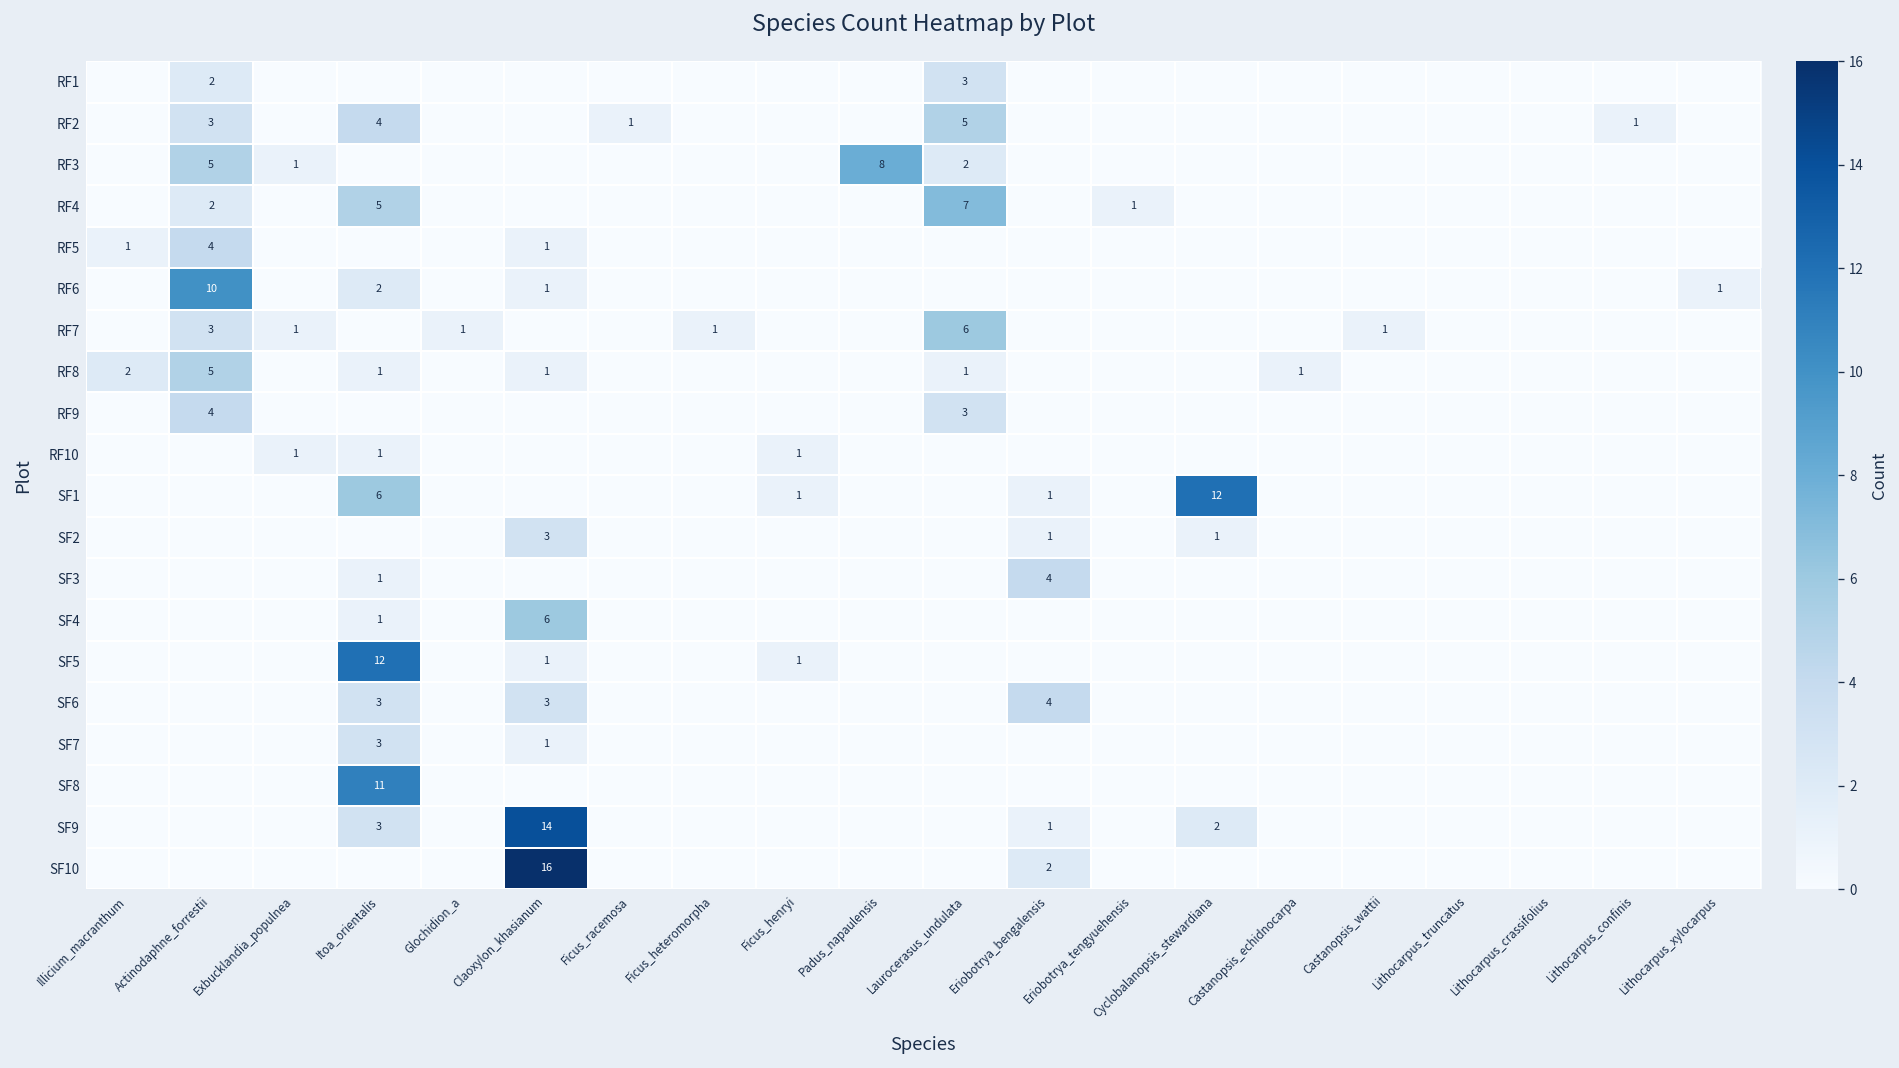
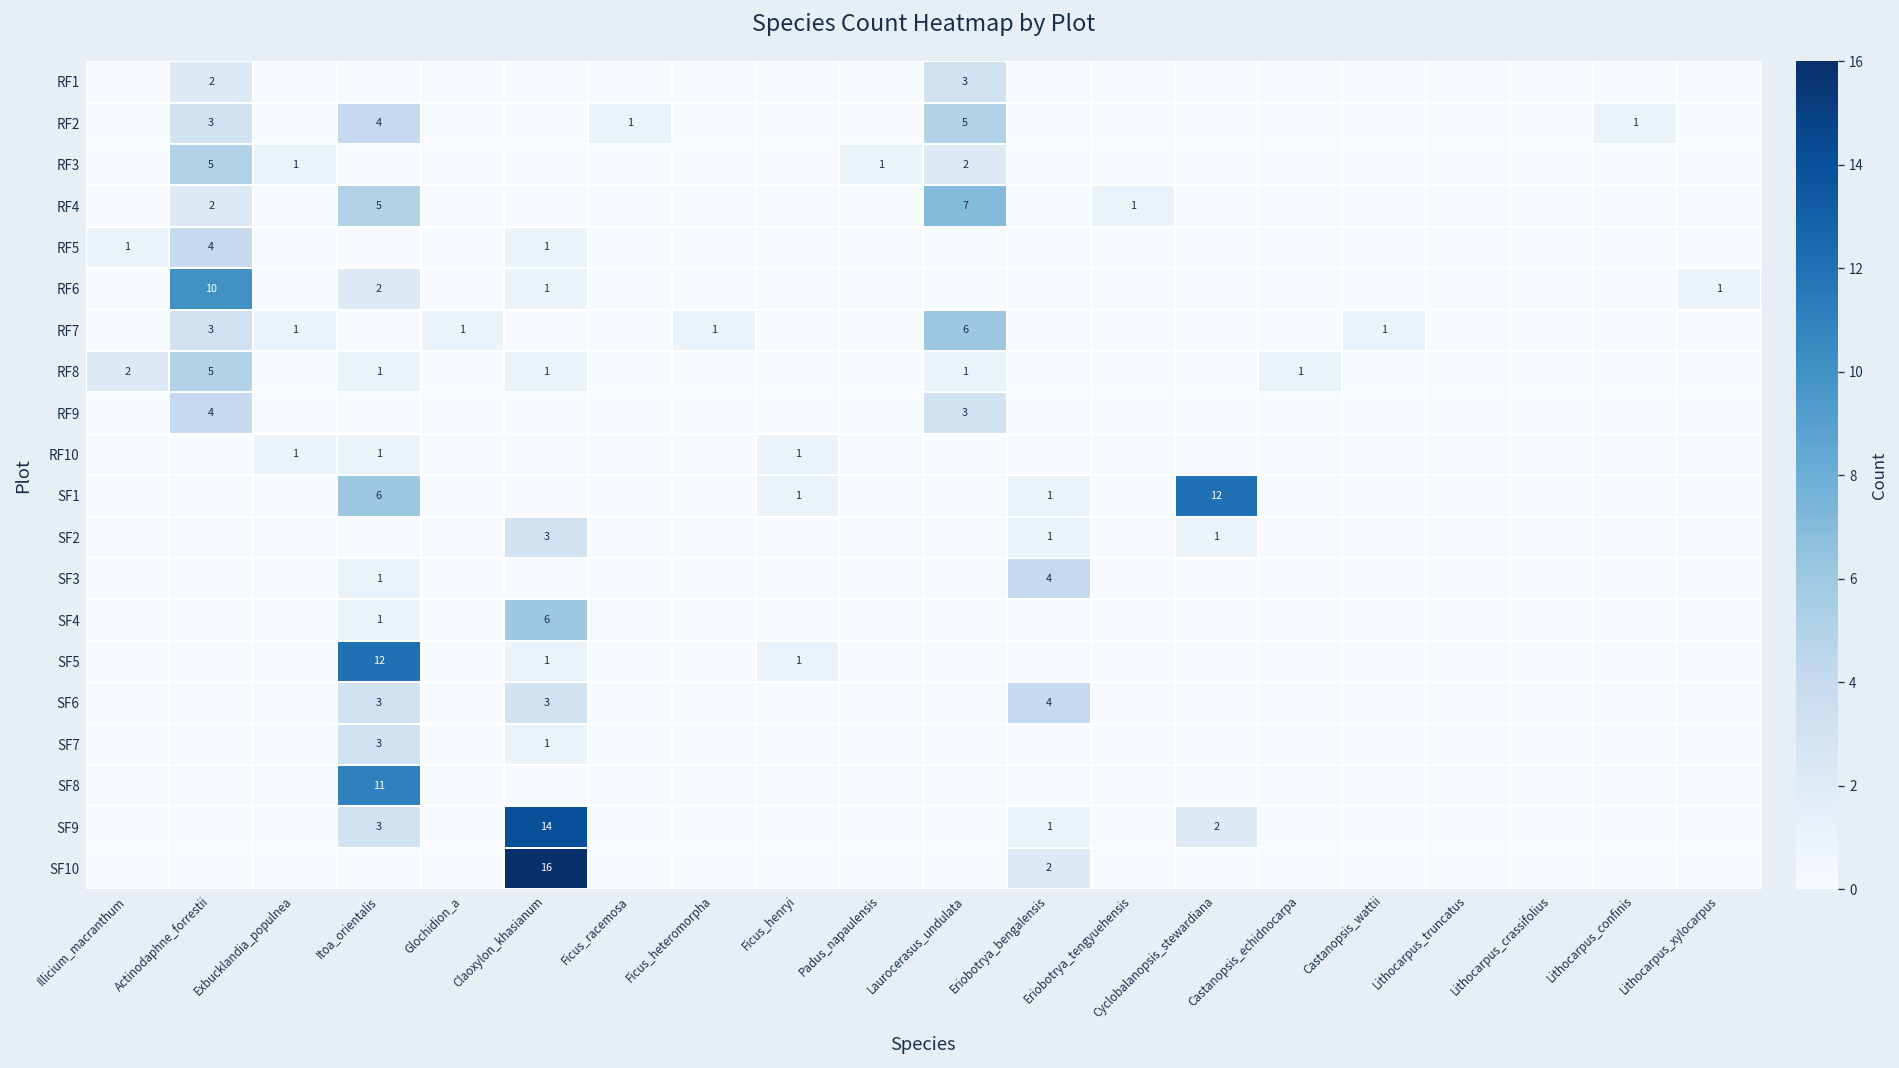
  {
    "RF1": {
      "Actinodaphne_forrestii": 2,
      "Laurocerasus_undulata": 3
    },
    "RF2": {
      "Actinodaphne_forrestii": 3,
      "Itoa_orientalis": 4,
      "Ficus_racemosa": 1,
      "Laurocerasus_undulata": 5,
      "Lithocarpus_confinis": 1
    },
    "RF3": {
      "Actinodaphne_forrestii": 5,
      "Exbucklandia_populnea": 1,
-     "Padus_napaulensis": 8,
+     "Padus_napaulensis": 1,
      "Laurocerasus_undulata": 2
    },
    "RF4": {
      "Actinodaphne_forrestii": 2,
      "Itoa_orientalis": 5,
      "Laurocerasus_undulata": 7,
      "Eriobotrya_tengyuehensis": 1
    },
    "RF5": {
      "Illicium_macranthum": 1,
      "Actinodaphne_forrestii": 4,
      "Claoxylon_khasianum": 1
    },
    "RF6": {
      "Actinodaphne_forrestii": 10,
      "Itoa_orientalis": 2,
      "Claoxylon_khasianum": 1,
      "Lithocarpus_xylocarpus": 1
    },
    "RF7": {
      "Actinodaphne_forrestii": 3,
      "Exbucklandia_populnea": 1,
      "Glochidion_a": 1,
      "Ficus_heteromorpha": 1,
      "Laurocerasus_undulata": 6,
      "Castanopsis_wattii": 1
    },
    "RF8": {
      "Illicium_macranthum": 2,
      "Actinodaphne_forrestii": 5,
      "Itoa_orientalis": 1,
      "Claoxylon_khasianum": 1,
      "Laurocerasus_undulata": 1,
      "Castanopsis_echidnocarpa": 1
    },
    "RF9": {
      "Actinodaphne_forrestii": 4,
      "Laurocerasus_undulata": 3
    },
    "RF10": {
      "Exbucklandia_populnea": 1,
      "Itoa_orientalis": 1,
      "Ficus_henryi": 1
    },
    "SF1": {
      "Itoa_orientalis": 6,
      "Ficus_henryi": 1,
      "Eriobotrya_bengalensis": 1,
      "Cyclobalanopsis_stewardiana": 12
    },
    "SF2": {
      "Claoxylon_khasianum": 3,
      "Eriobotrya_bengalensis": 1,
      "Cyclobalanopsis_stewardiana": 1
    },
    "SF3": {
      "Itoa_orientalis": 1,
      "Eriobotrya_bengalensis": 4
    },
    "SF4": {
      "Itoa_orientalis": 1,
      "Claoxylon_khasianum": 6
    },
    "SF5": {
      "Itoa_orientalis": 12,
      "Claoxylon_khasianum": 1,
      "Ficus_henryi": 1
    },
    "SF6": {
      "Itoa_orientalis": 3,
      "Claoxylon_khasianum": 3,
      "Eriobotrya_bengalensis": 4
    },
    "SF7": {
      "Itoa_orientalis": 3,
      "Claoxylon_khasianum": 1
    },
    "SF8": {
      "Itoa_orientalis": 11
    },
    "SF9": {
      "Itoa_orientalis": 3,
      "Claoxylon_khasianum": 14,
      "Eriobotrya_bengalensis": 1,
      "Cyclobalanopsis_stewardiana": 2
    },
    "SF10": {
      "Claoxylon_khasianum": 16,
      "Eriobotrya_bengalensis": 2
    }
  }
